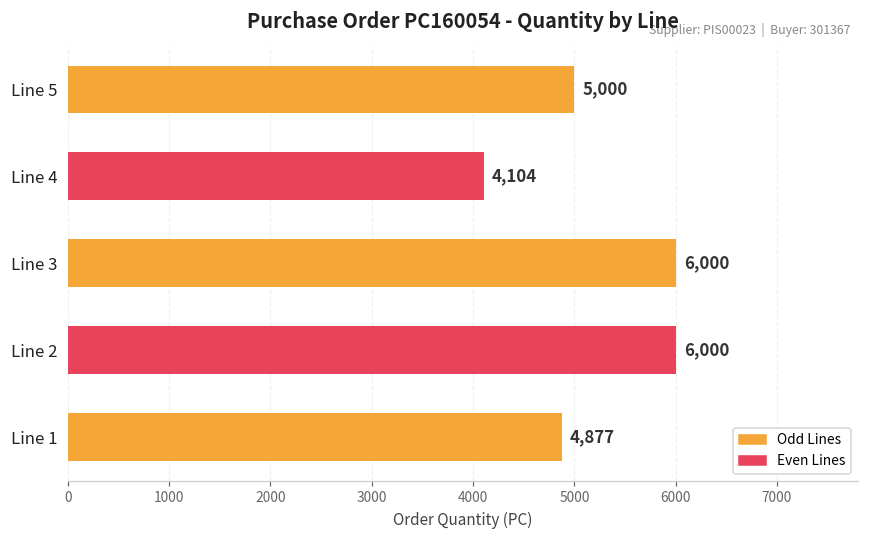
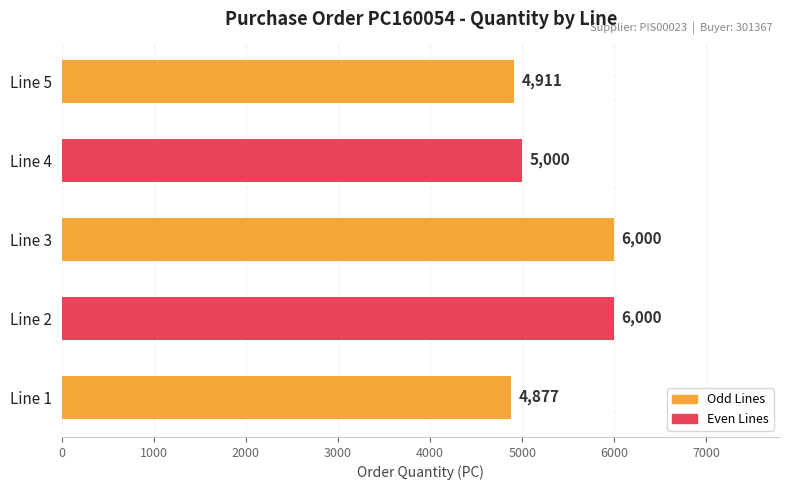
  {
-   "Line 5": "5,000",
-   "Line 4": "4,104",
+   "Line 5": "4,911",
+   "Line 4": "5,000",
    "Line 3": "6,000",
    "Line 2": "6,000",
    "Line 1": "4,877"
  }
